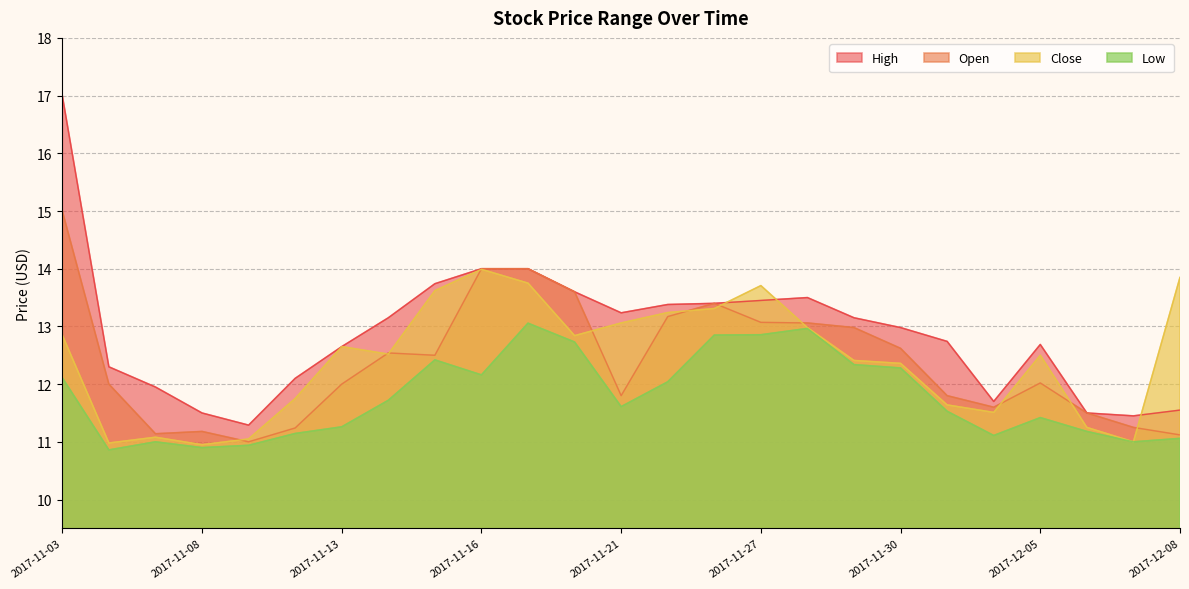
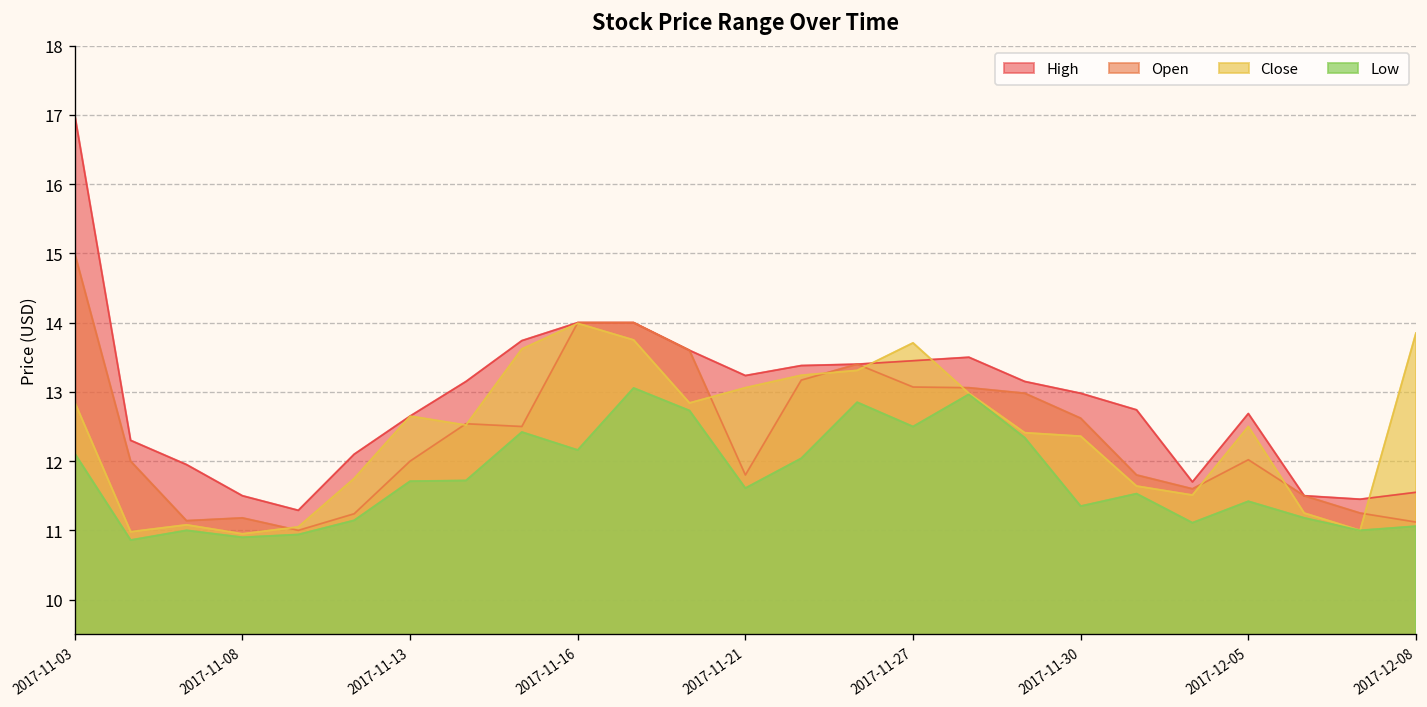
  {
    "Close": {
      "2017-11-03": 12.9,
      "2017-11-08": 11.0,
      "2017-11-21": 13.1,
      "2017-11-27": 13.7,
      "2017-11-30": 12.4,
      "2017-12-05": 12.5,
      "2017-12-08": 13.9
    },
    "Low": {
      "2017-11-03": 12.1,
      "2017-11-08": 10.9,
-     "2017-11-13": 11.3,
+     "2017-11-13": 11.7,
      "2017-11-16": 12.2,
      "2017-11-21": 11.6,
-     "2017-11-27": 12.9,
-     "2017-11-30": 12.3,
+     "2017-11-27": 12.5,
+     "2017-11-30": 11.4,
      "2017-12-05": 11.4,
      "2017-12-08": 11.1
    }
  }
